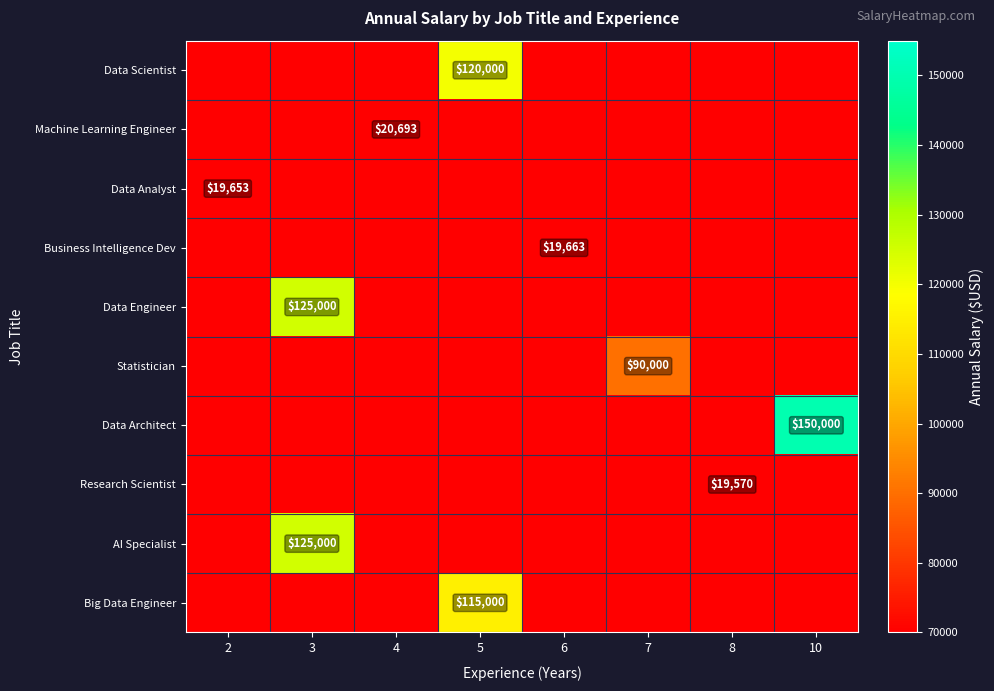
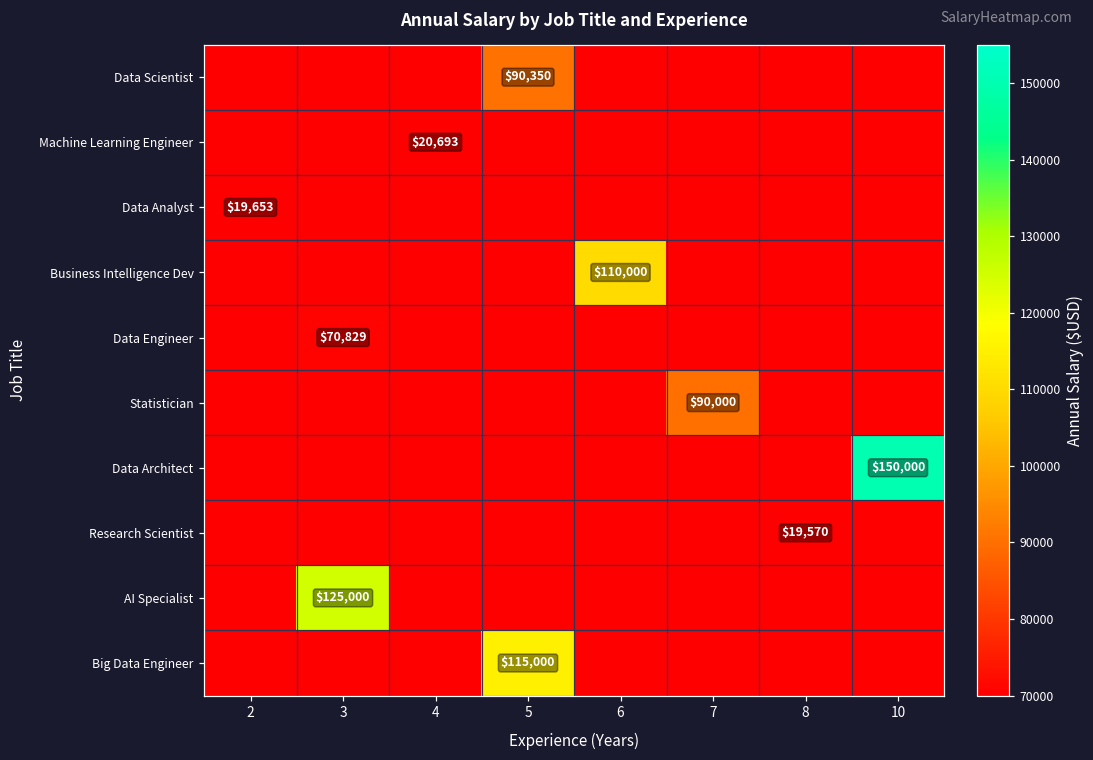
  {
    "Data Scientist": {
-     "5": "$120,000"
+     "5": "$90,350"
    },
    "Business Intelligence Dev": {
-     "6": "$19,663"
+     "6": "$110,000"
    },
    "Data Engineer": {
-     "3": "$125,000"
+     "3": "$70,829"
    }
  }
